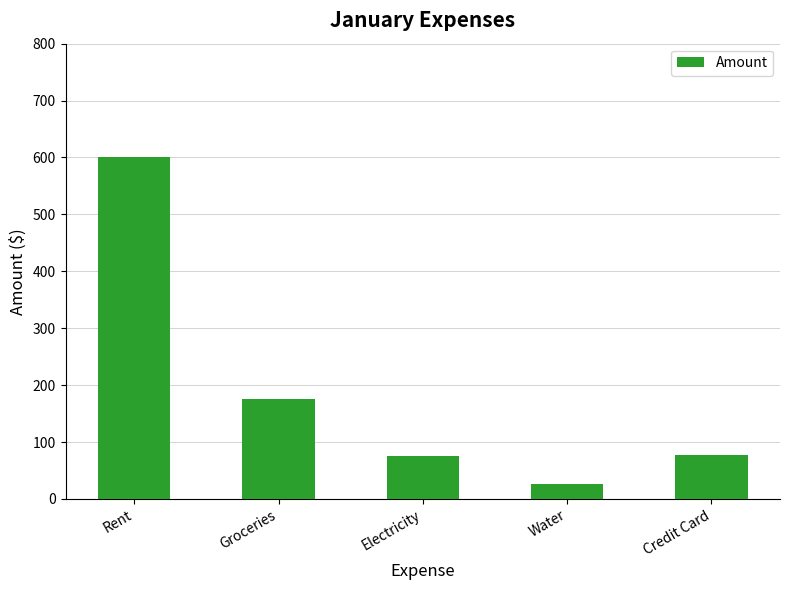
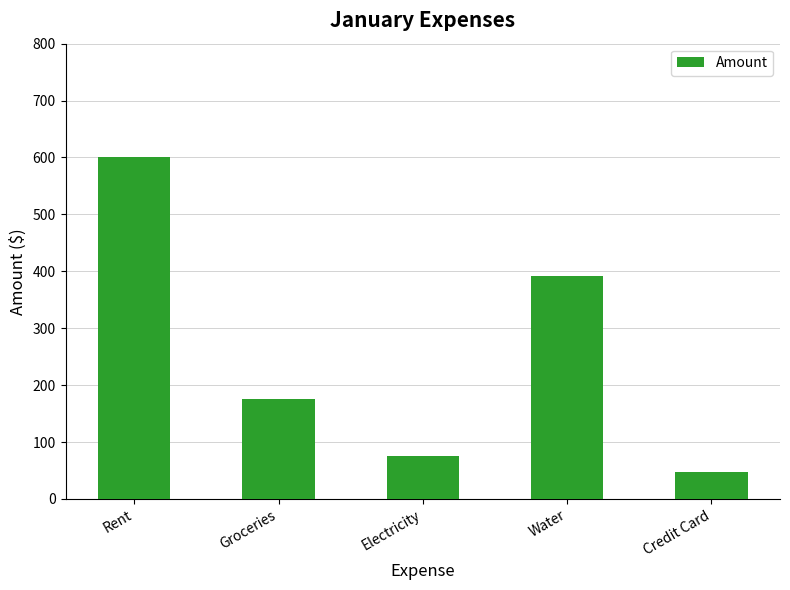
  {
    "Rent": 600,
    "Groceries": 180,
    "Electricity": 80,
-   "Water": 30,
-   "Credit Card": 80
+   "Water": 390,
+   "Credit Card": 50
  }
